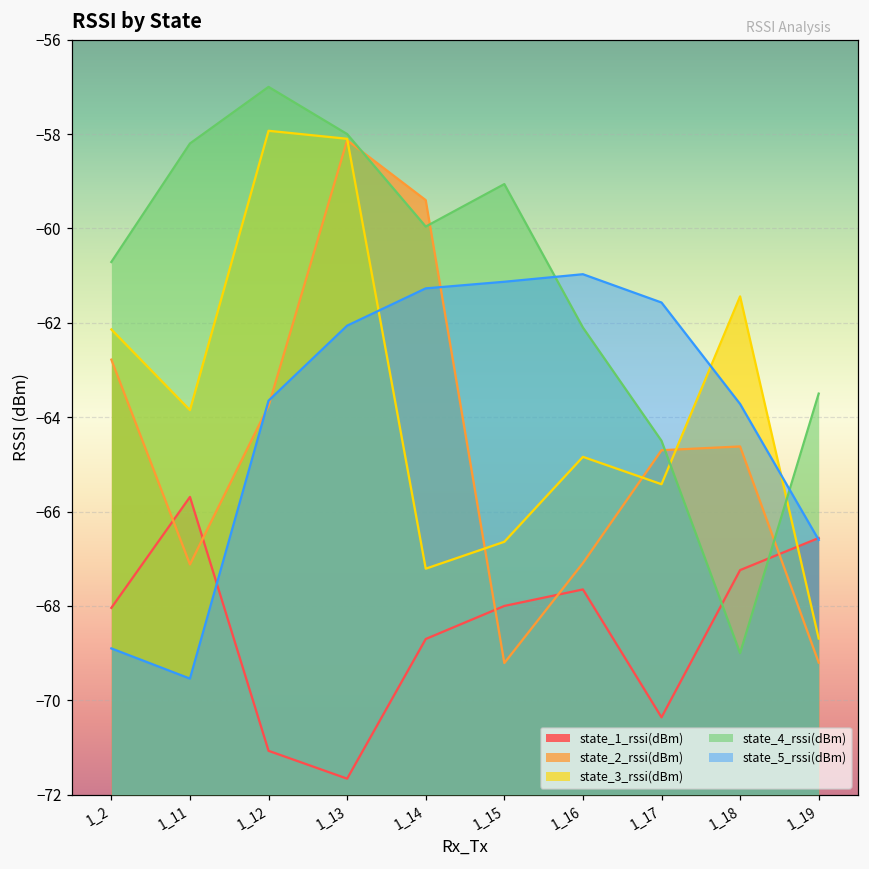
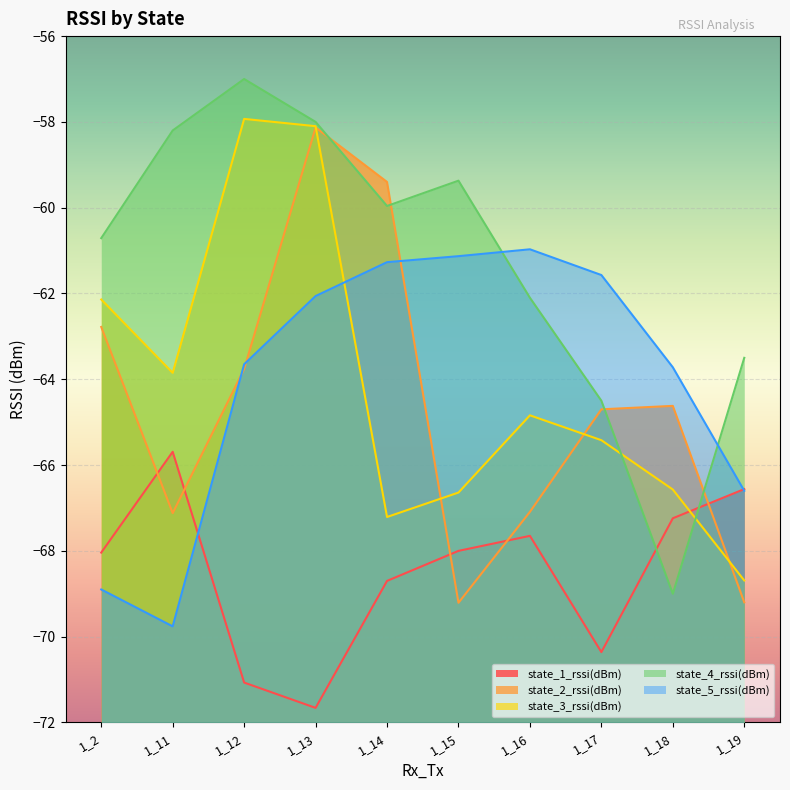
  {
    "state_1_rssi(dBm)": {
      "1_2": -68.0,
      "1_11": -65.7,
      "1_12": -71.1,
      "1_13": -71.7,
      "1_14": -68.7,
      "1_15": -68.0,
      "1_16": -67.7,
      "1_17": -70.4,
      "1_18": -67.2
    },
    "state_2_rssi(dBm)": {
      "1_2": -62.8,
      "1_11": -67.1,
      "1_12": -63.8,
      "1_14": -59.4,
      "1_15": -69.2,
      "1_16": -67.1,
      "1_17": -64.7,
      "1_18": -64.6,
      "1_19": -69.2
    },
    "state_3_rssi(dBm)": {
      "1_2": -62.1,
      "1_11": -63.9,
      "1_12": -57.9,
      "1_14": -67.2,
      "1_15": -66.6,
      "1_16": -64.8,
      "1_17": -65.4,
-     "1_18": -61.4,
+     "1_18": -66.6,
      "1_19": -68.7
    },
    "state_4_rssi(dBm)": {
      "1_2": -60.7,
      "1_11": -58.2,
      "1_12": -57.0,
      "1_13": -58.0,
      "1_14": -60.0,
-     "1_15": -59.1,
+     "1_15": -59.4,
      "1_16": -62.1,
      "1_17": -64.5,
      "1_18": -69.0,
      "1_19": -63.5
    },
    "state_5_rssi(dBm)": {
      "1_2": -68.9,
-     "1_11": -69.5,
+     "1_11": -69.8,
      "1_12": -63.7,
      "1_13": -62.1,
      "1_14": -61.3,
      "1_15": -61.1,
      "1_16": -61.0,
      "1_17": -61.6,
      "1_18": -63.7
    }
  }
